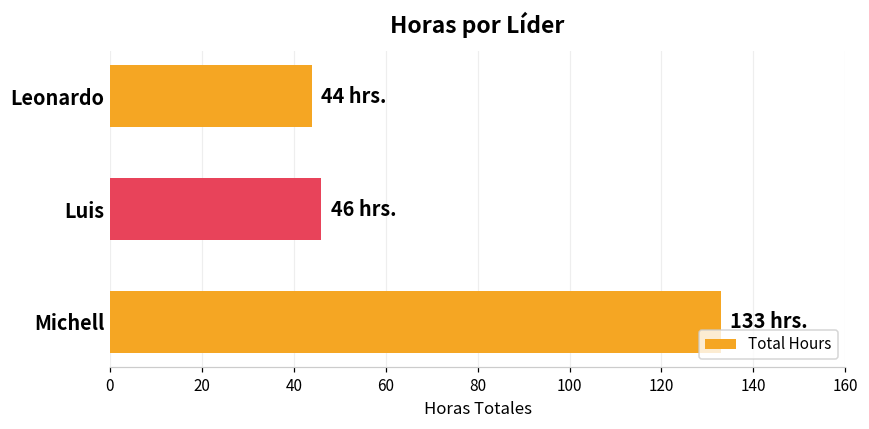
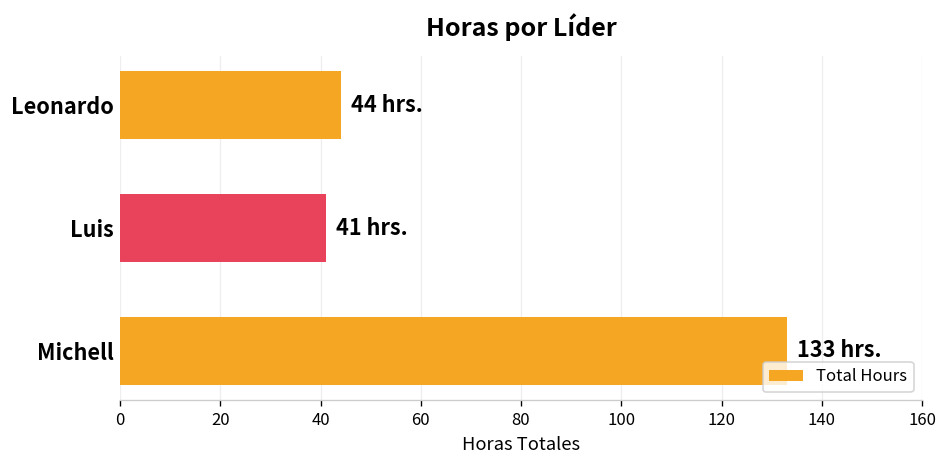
  {
    "Leonardo": 44,
-   "Luis": 46
+   "Luis": 41
  }
